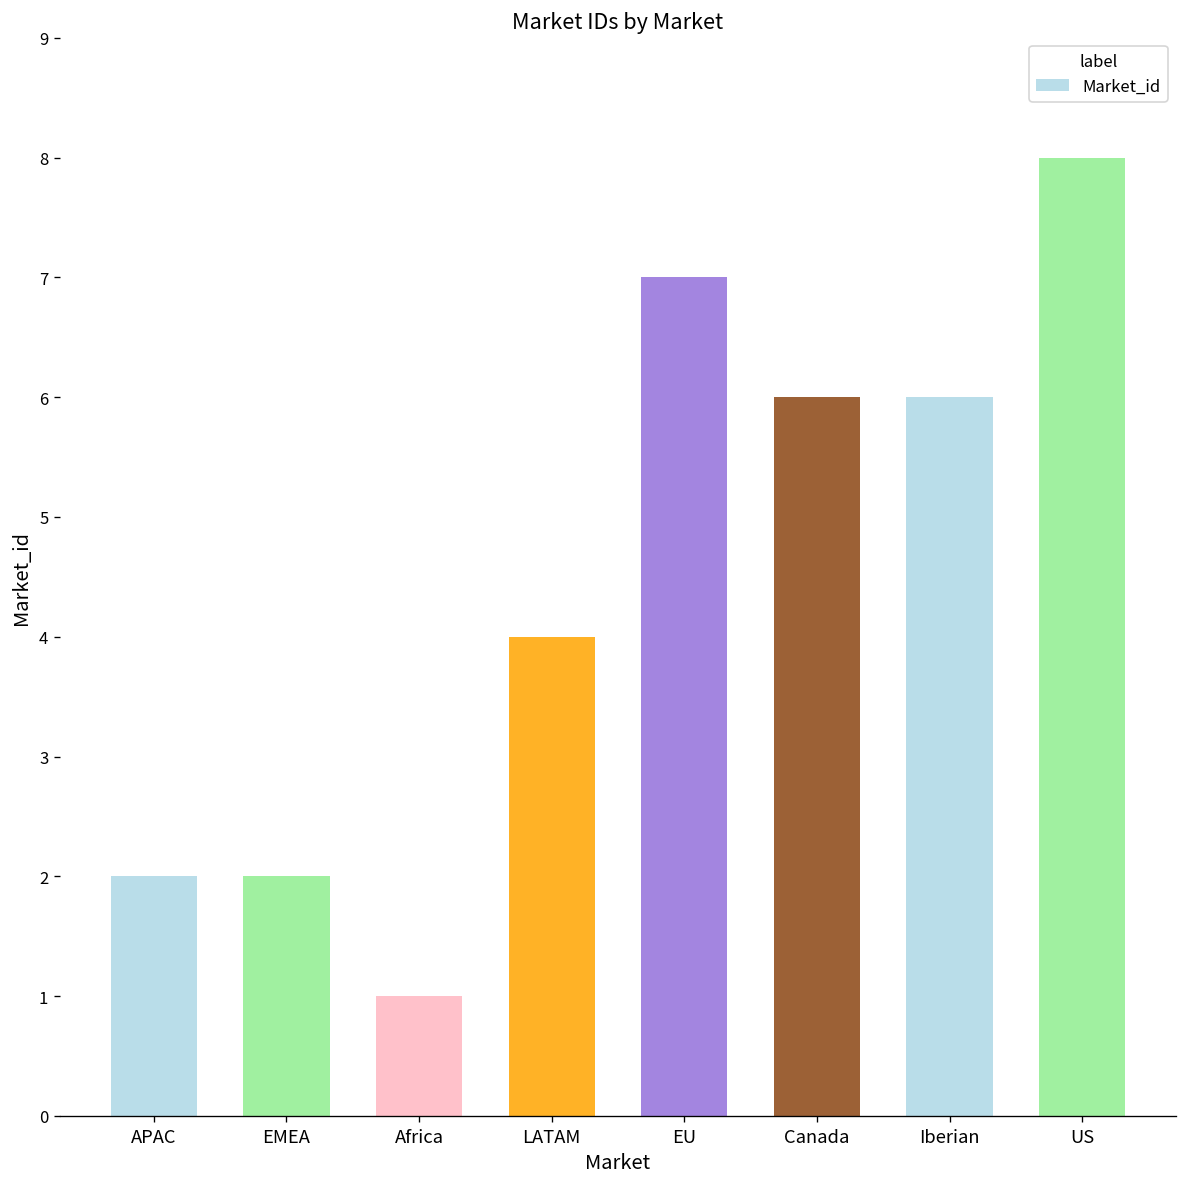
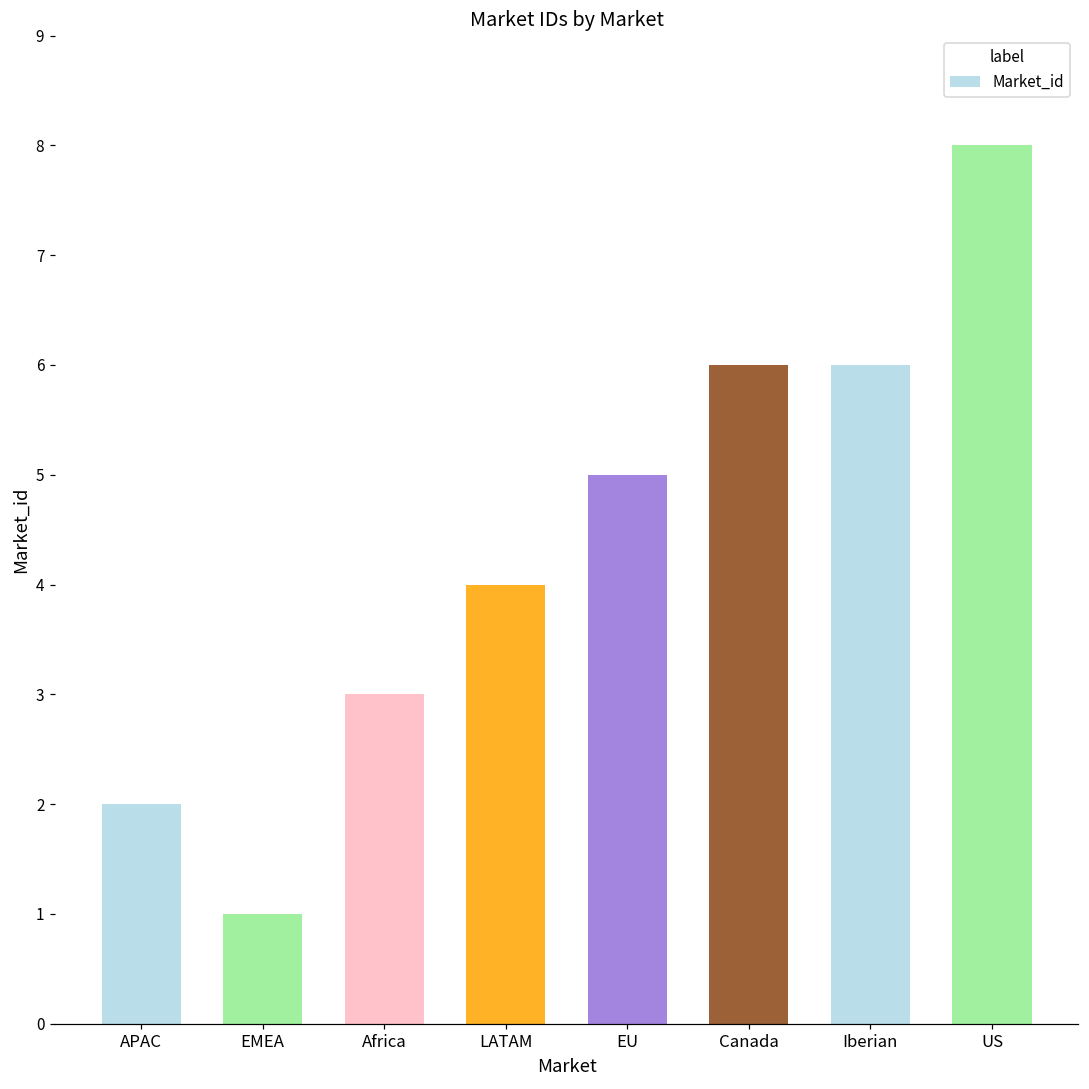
  {
    "APAC": 2,
-   "EMEA": 2,
-   "Africa": 1,
+   "EMEA": 1,
+   "Africa": 3,
    "LATAM": 4,
-   "EU": 7,
+   "EU": 5,
    "Canada": 6,
    "Iberian": 6,
    "US": 8
  }
